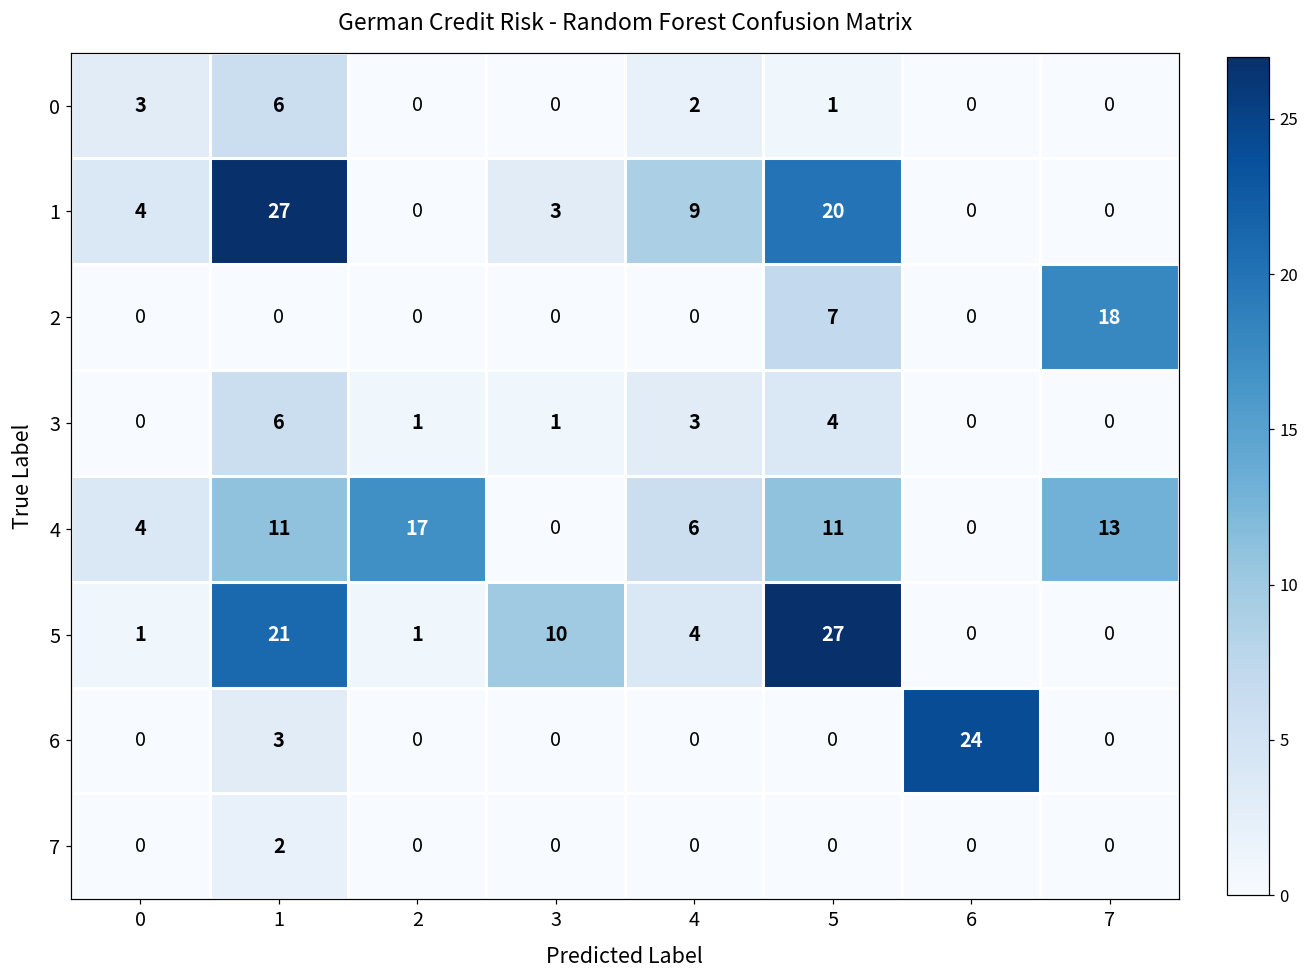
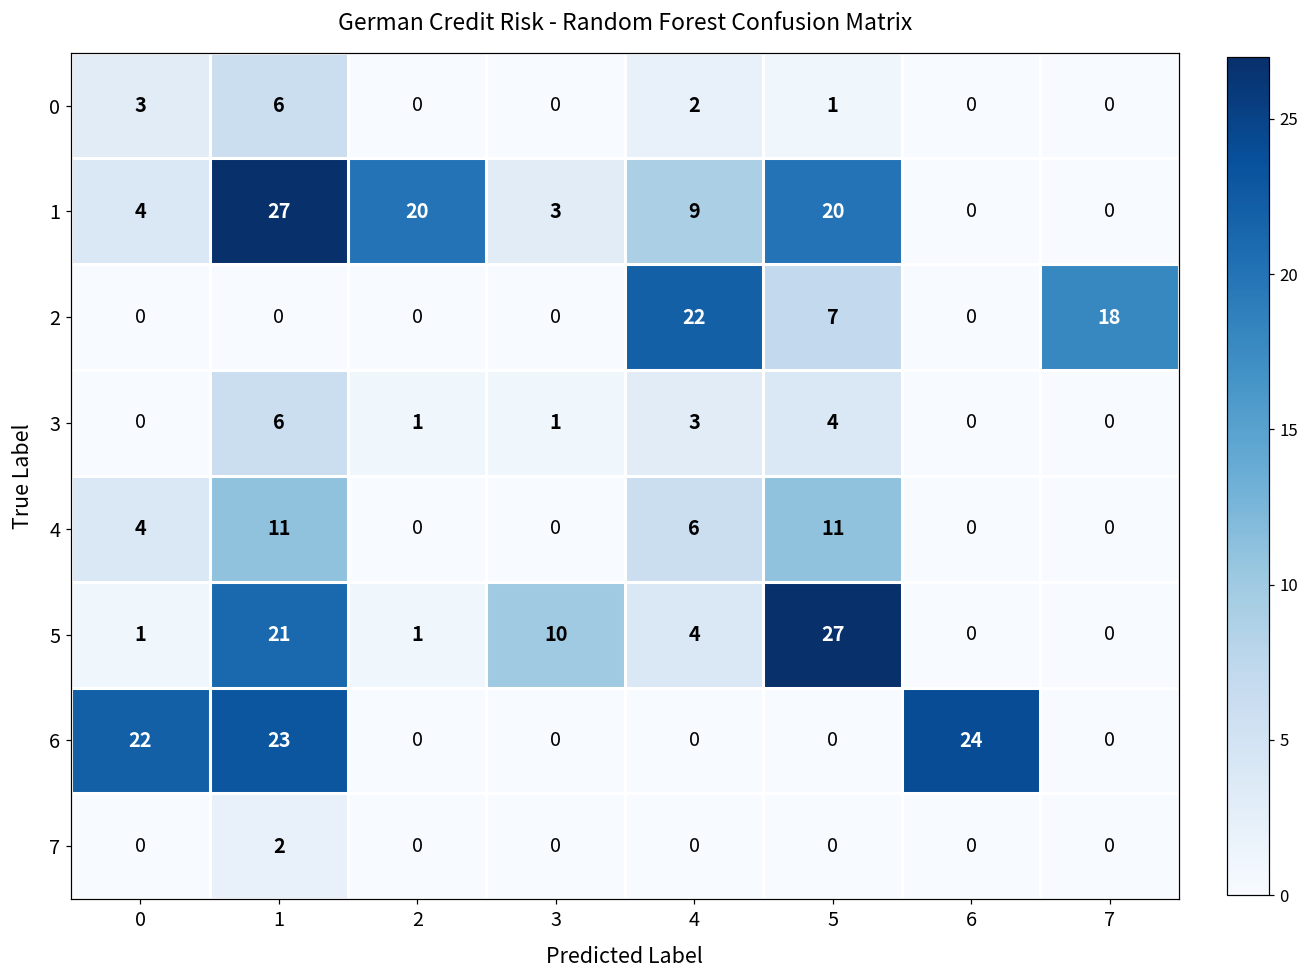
  {
    "0": {
      "0": 3,
      "1": 6,
      "2": 0,
      "3": 0,
      "4": 2,
      "5": 1,
      "6": 0,
      "7": 0
    },
    "1": {
      "0": 4,
      "1": 27,
-     "2": 0,
+     "2": 20,
      "3": 3,
      "4": 9,
      "5": 20,
      "6": 0,
      "7": 0
    },
    "2": {
      "0": 0,
      "1": 0,
      "2": 0,
      "3": 0,
-     "4": 0,
+     "4": 22,
      "5": 7,
      "6": 0,
      "7": 18
    },
    "3": {
      "0": 0,
      "1": 6,
      "2": 1,
      "3": 1,
      "4": 3,
      "5": 4,
      "6": 0,
      "7": 0
    },
    "4": {
      "0": 4,
      "1": 11,
-     "2": 17,
+     "2": 0,
      "3": 0,
      "4": 6,
      "5": 11,
      "6": 0,
-     "7": 13
+     "7": 0
    },
    "5": {
      "0": 1,
      "1": 21,
      "2": 1,
      "3": 10,
      "4": 4,
      "5": 27,
      "6": 0,
      "7": 0
    },
    "6": {
-     "0": 0,
-     "1": 3,
+     "0": 22,
+     "1": 23,
      "2": 0,
      "3": 0,
      "4": 0,
      "5": 0,
      "6": 24,
      "7": 0
    },
    "7": {
      "0": 0,
      "1": 2,
      "2": 0,
      "3": 0,
      "4": 0,
      "5": 0,
      "6": 0,
      "7": 0
    }
  }
